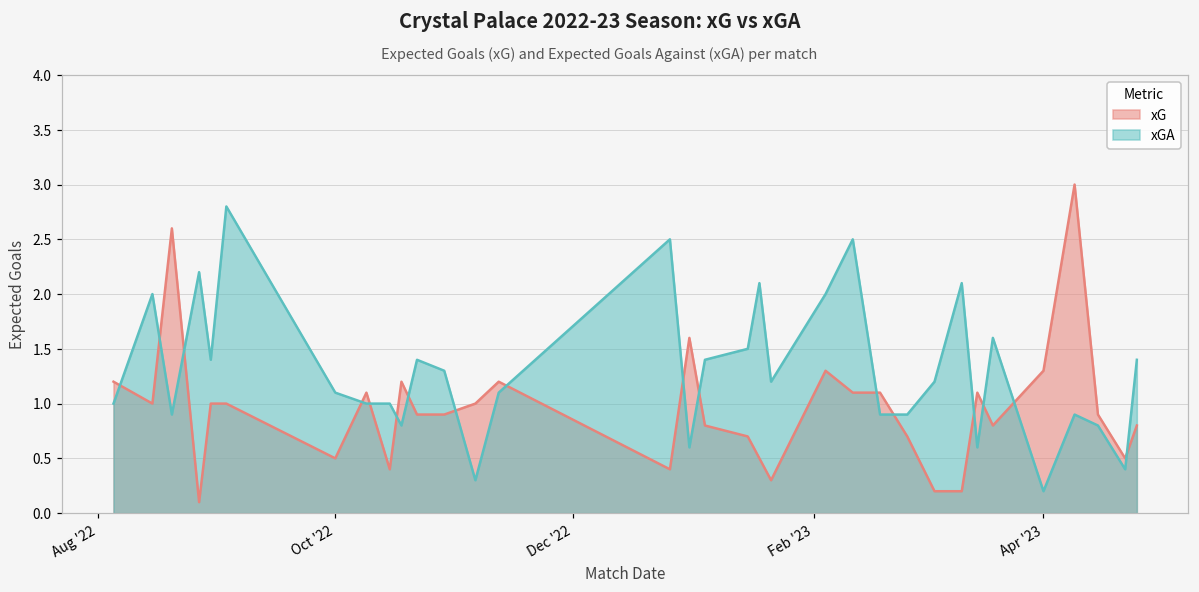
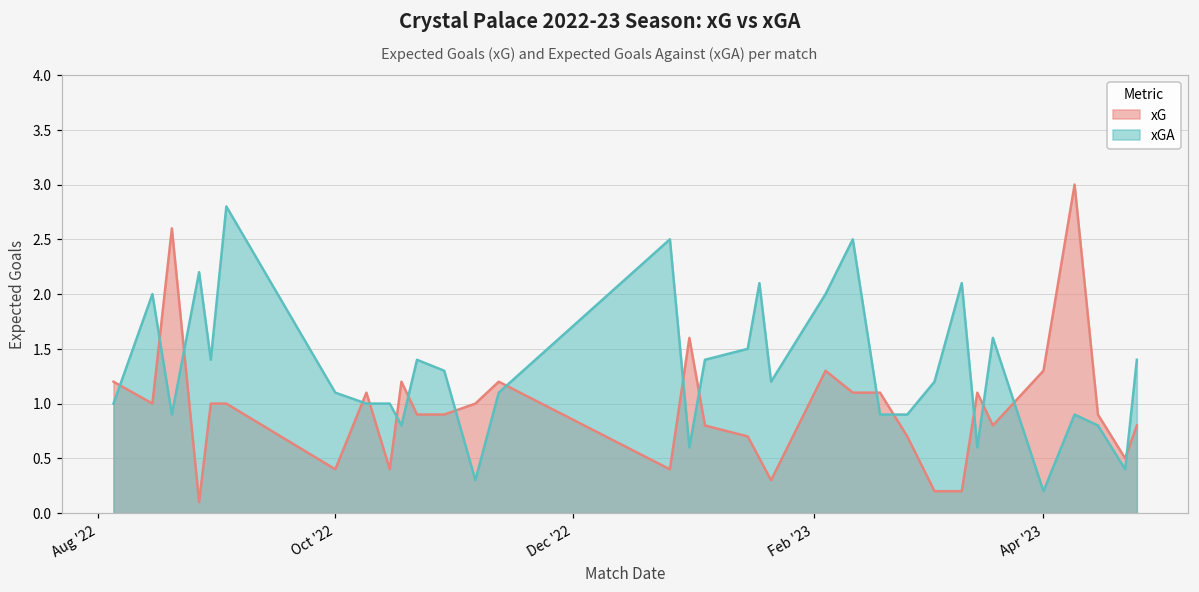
  {
    "xG": {
-     "Oct '22": 0.5,
+     "Oct '22": 0.4,
      "Apr '23": 1.3
    },
    "xGA": {
      "Oct '22": 1.1,
      "Apr '23": 0.2
    }
  }
